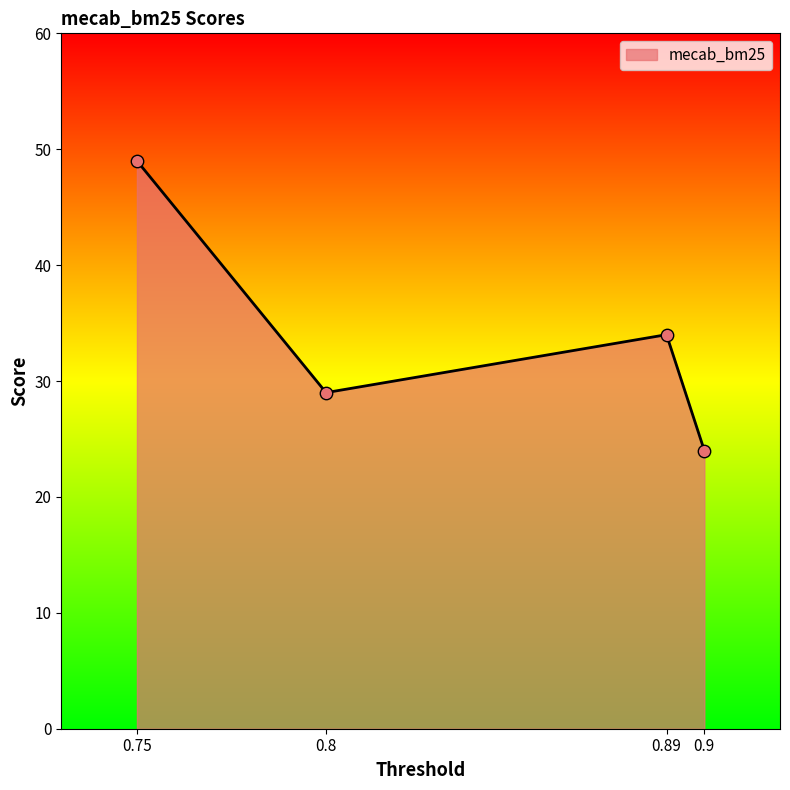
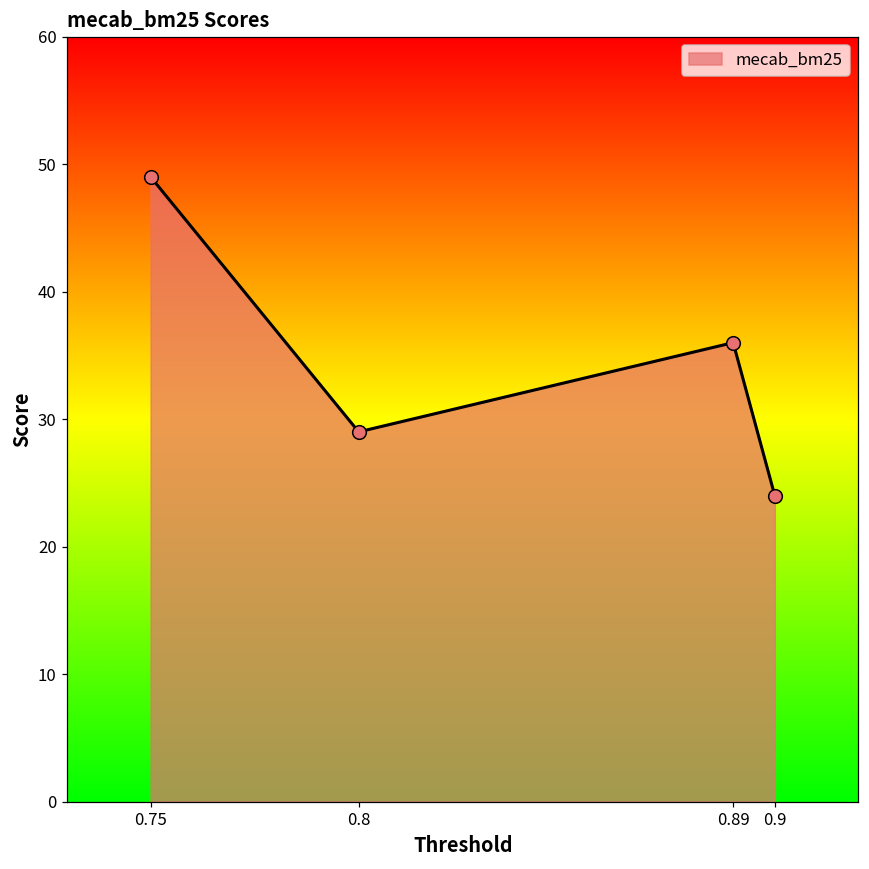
  {
    "0.75": 49,
    "0.8": 29,
-   "0.89": 34,
+   "0.89": 36,
    "0.9": 24
  }
